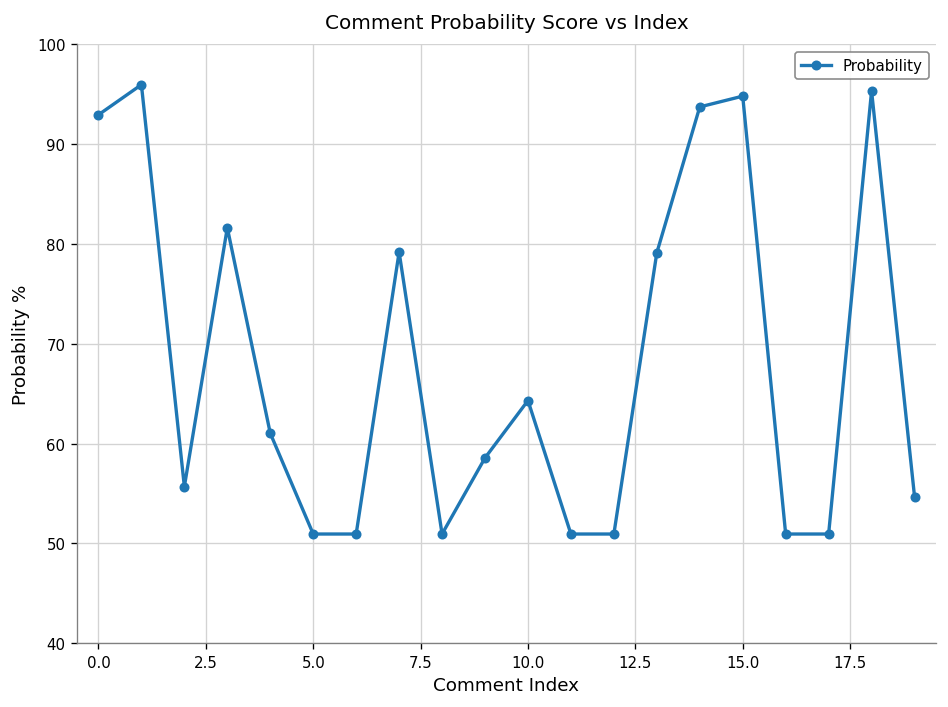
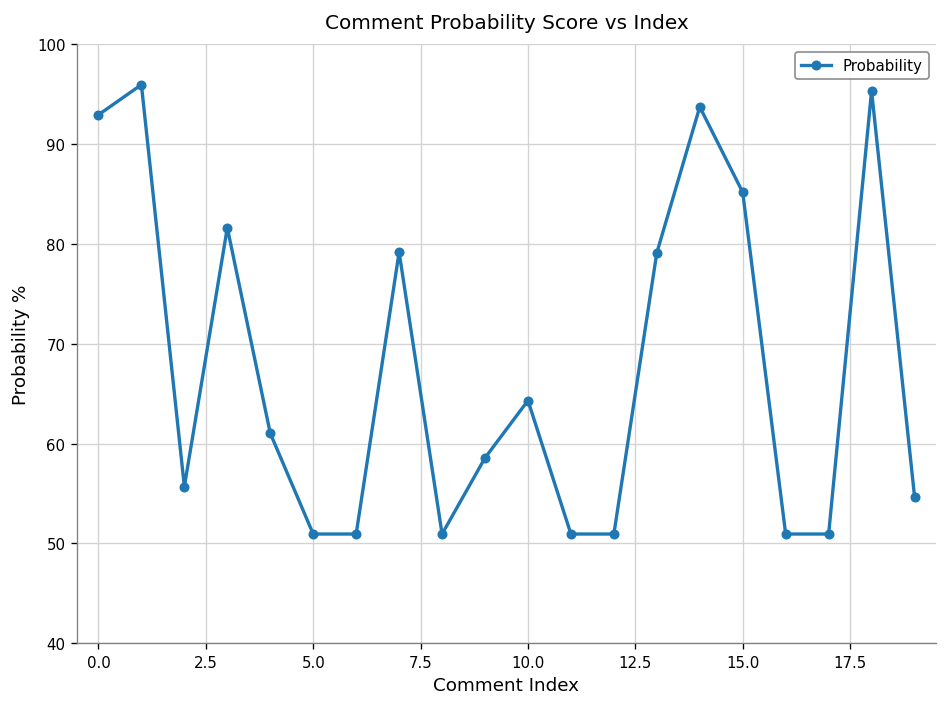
  {
    "0.0": 93,
    "5.0": 51,
    "10.0": 64,
-   "15.0": 95
+   "15.0": 85
  }
